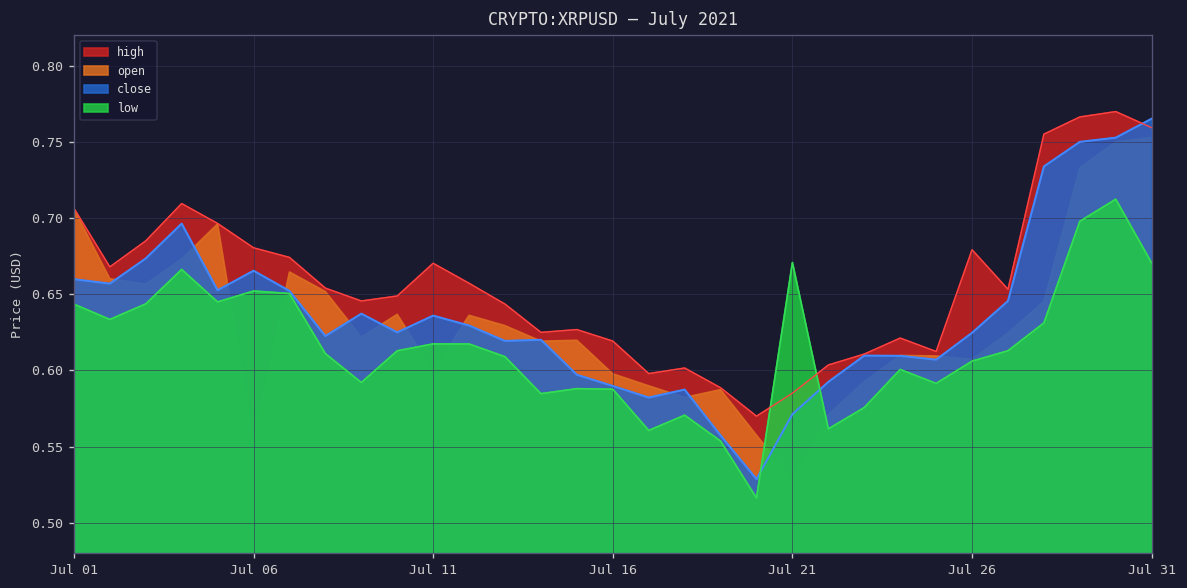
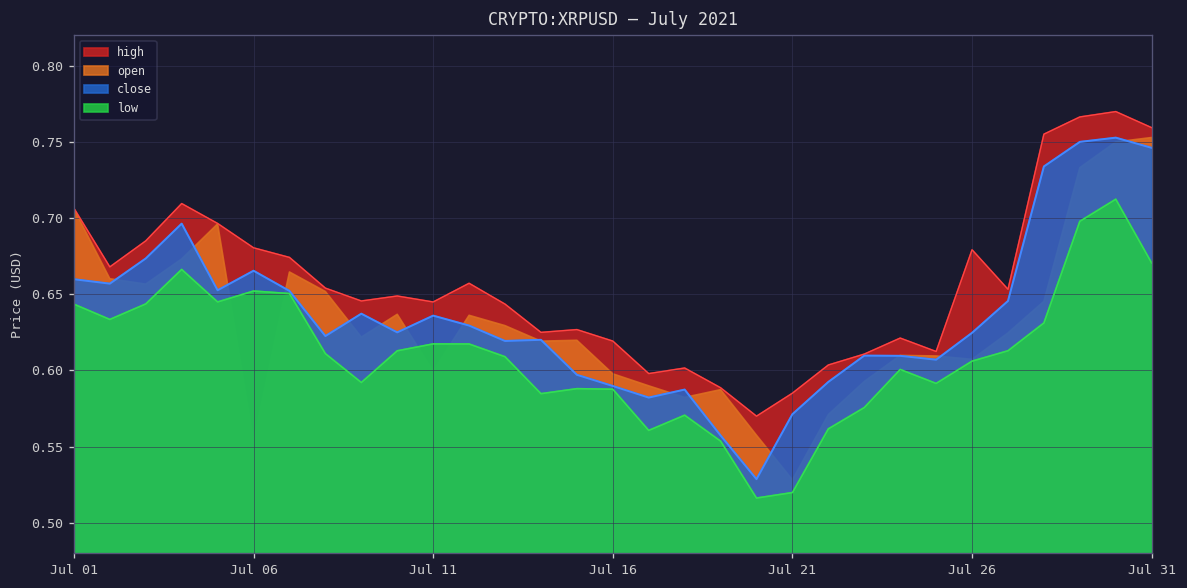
  {
    "high": {
      "Jul 06": 0.680,
-     "Jul 11": 0.670,
+     "Jul 11": 0.645,
      "Jul 16": 0.619,
      "Jul 21": 0.585,
      "Jul 26": 0.679,
      "Jul 31": 0.759
    },
    "open": {
      "Jul 06": 0.554,
      "Jul 11": 0.599,
      "Jul 16": 0.598,
      "Jul 21": 0.528,
      "Jul 31": 0.753
    },
    "close": {
      "Jul 01": 0.660,
      "Jul 06": 0.665,
      "Jul 11": 0.636,
      "Jul 16": 0.590,
      "Jul 21": 0.571,
      "Jul 26": 0.625,
-     "Jul 31": 0.765
+     "Jul 31": 0.746
    },
    "low": {
      "Jul 01": 0.643,
      "Jul 06": 0.652,
      "Jul 11": 0.617,
      "Jul 16": 0.588,
-     "Jul 21": 0.671,
+     "Jul 21": 0.520,
      "Jul 31": 0.670
    }
  }
